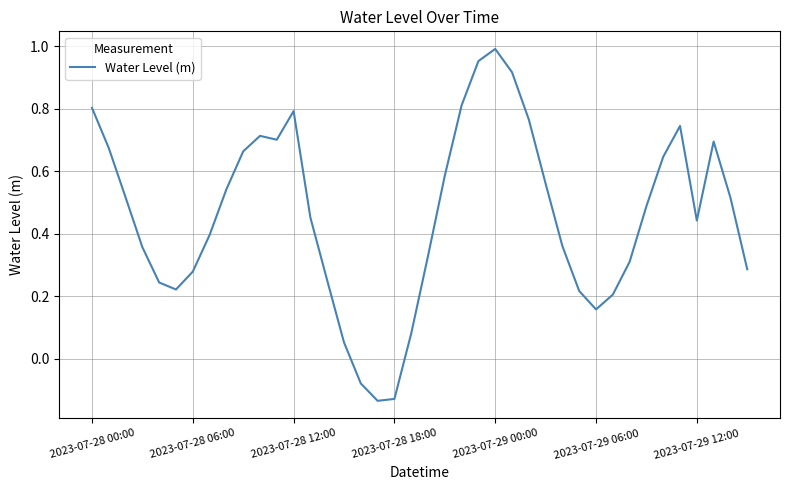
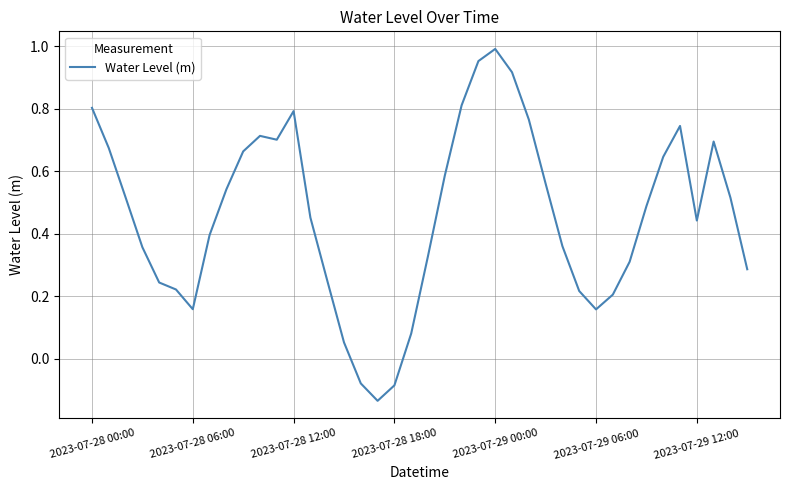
  {
    "2023-07-28 00:00": 0.80,
-   "2023-07-28 06:00": 0.28,
+   "2023-07-28 06:00": 0.16,
    "2023-07-28 12:00": 0.79,
-   "2023-07-28 18:00": -0.13,
+   "2023-07-28 18:00": -0.09,
    "2023-07-29 00:00": 0.99,
    "2023-07-29 06:00": 0.16,
    "2023-07-29 12:00": 0.44
  }
